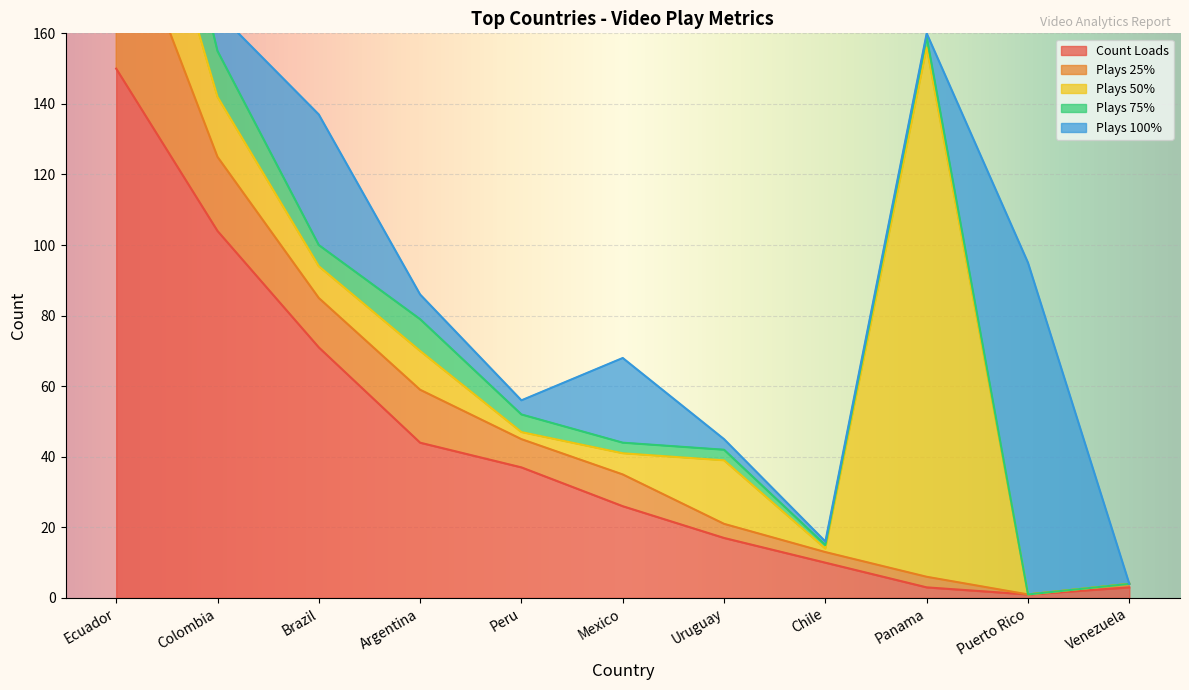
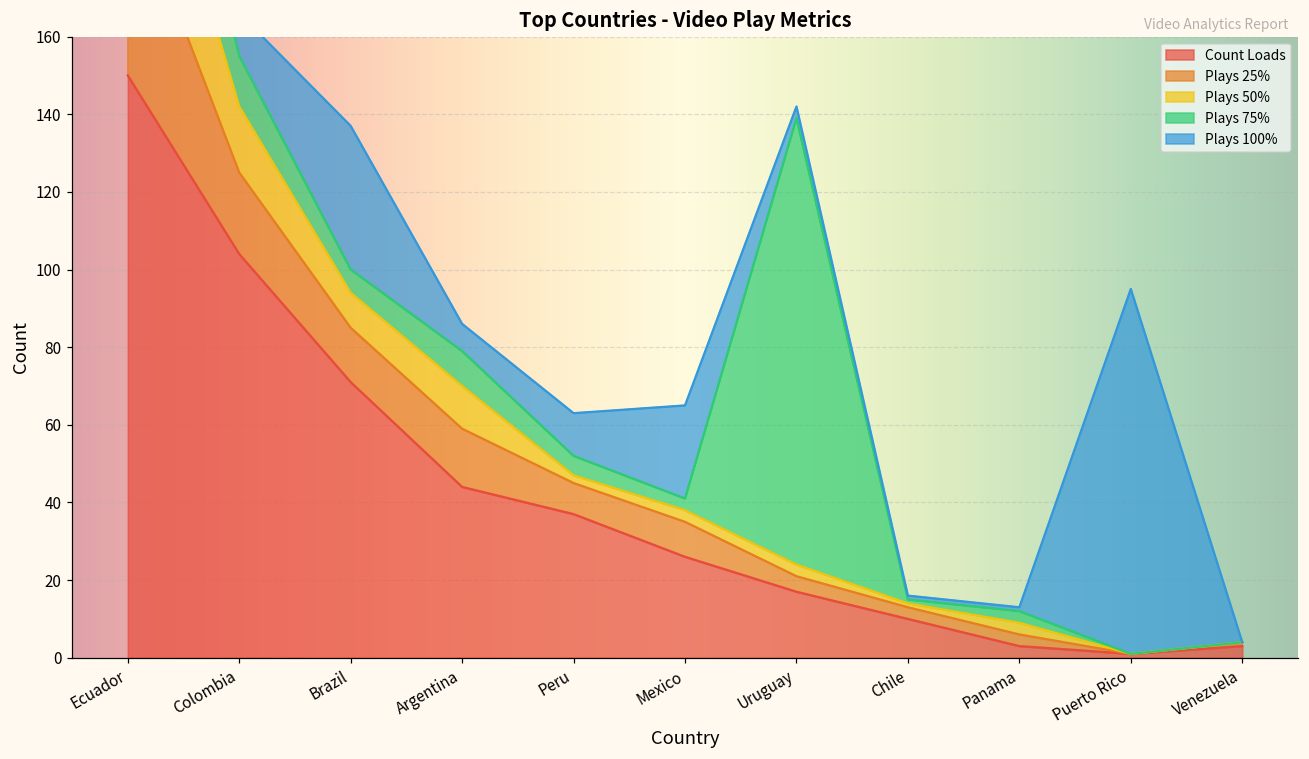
  {
    "Plays 50%": {
      "Colombia": 17,
      "Brazil": 9,
      "Argentina": 11,
      "Peru": 2,
-     "Mexico": 6,
-     "Uruguay": 18,
+     "Mexico": 3,
+     "Uruguay": 3,
      "Chile": 1,
-     "Panama": 150
+     "Panama": 3
    },
    "Plays 75%": {
      "Colombia": 13,
      "Brazil": 6,
      "Argentina": 9,
      "Peru": 5,
      "Mexico": 3,
-     "Uruguay": 3,
+     "Uruguay": 115,
      "Chile": 1,
      "Panama": 3
    },
    "Plays 100%": {
      "Brazil": 37,
      "Argentina": 7,
-     "Peru": 4,
+     "Peru": 11,
      "Mexico": 24,
      "Uruguay": 3,
      "Chile": 1,
      "Panama": 1,
      "Puerto Rico": 94
    }
  }
